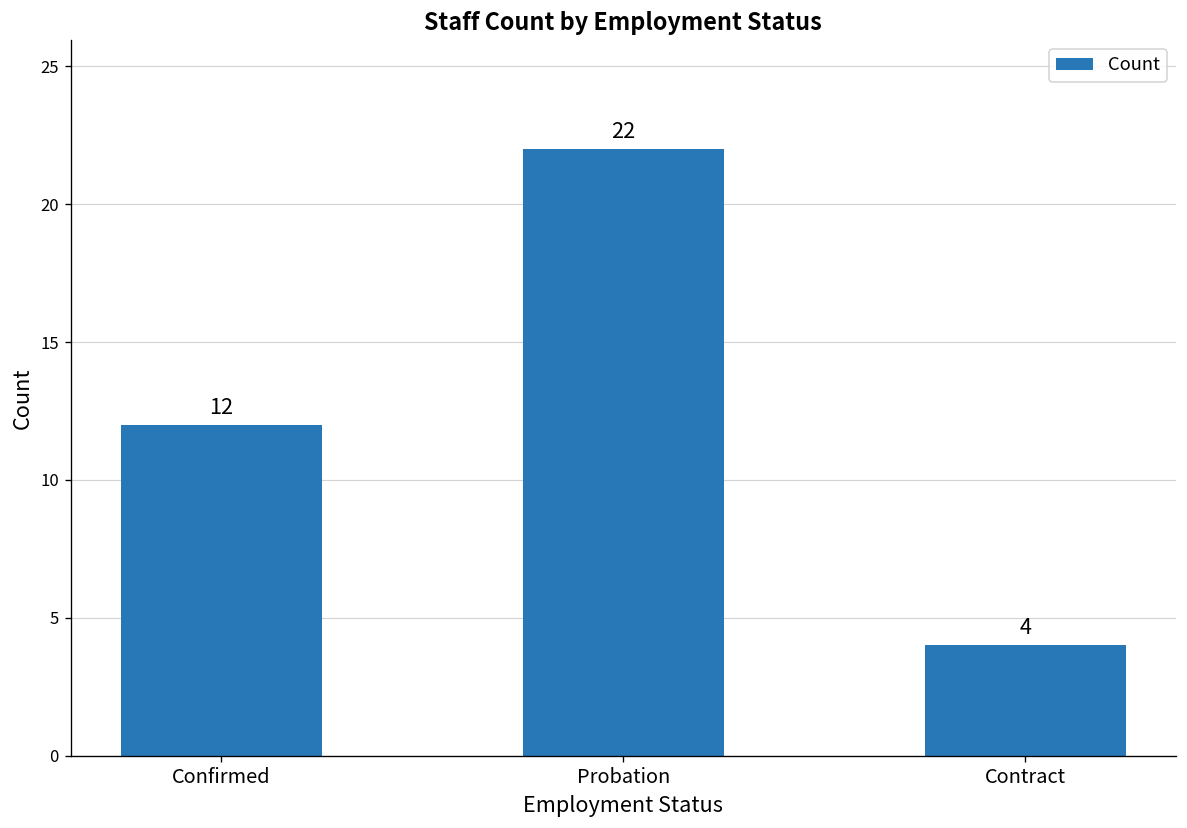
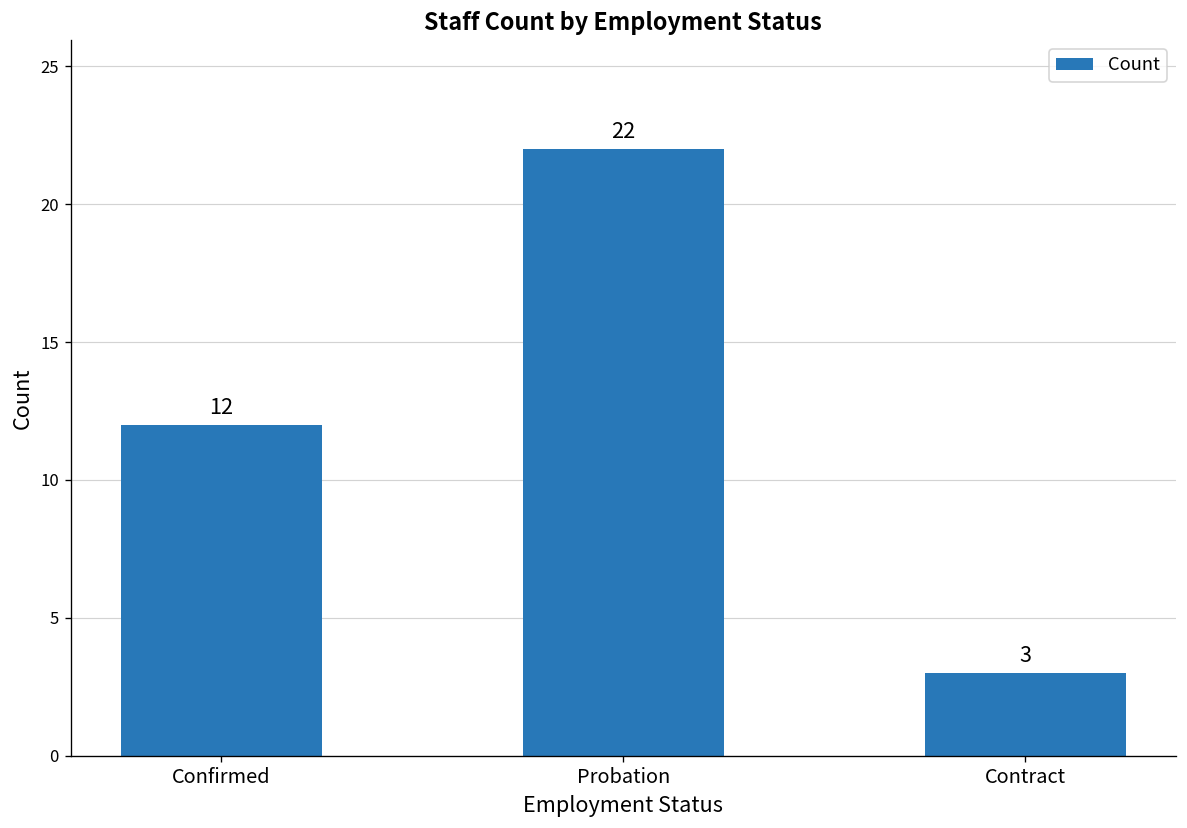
  {
    "Confirmed": 12,
    "Probation": 22,
-   "Contract": 4
+   "Contract": 3
  }
